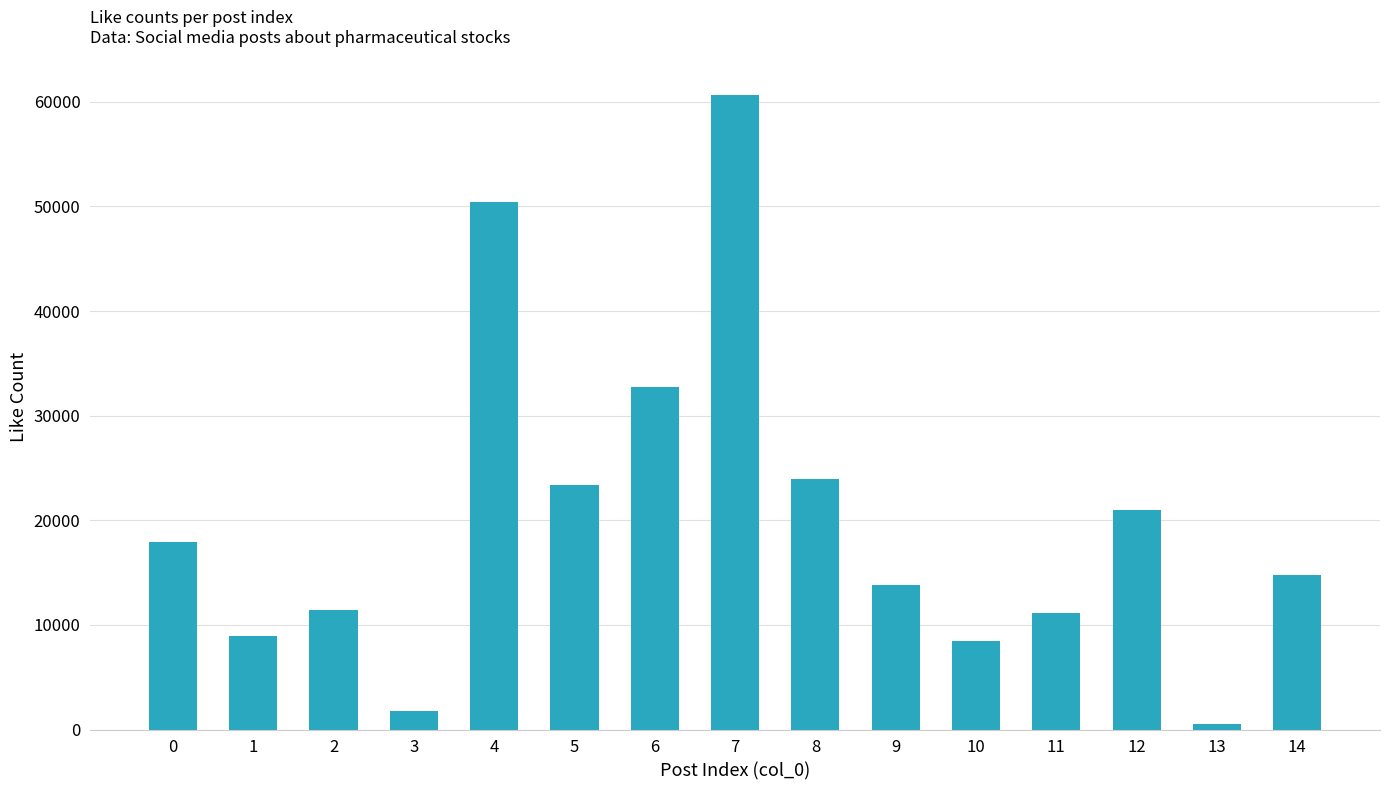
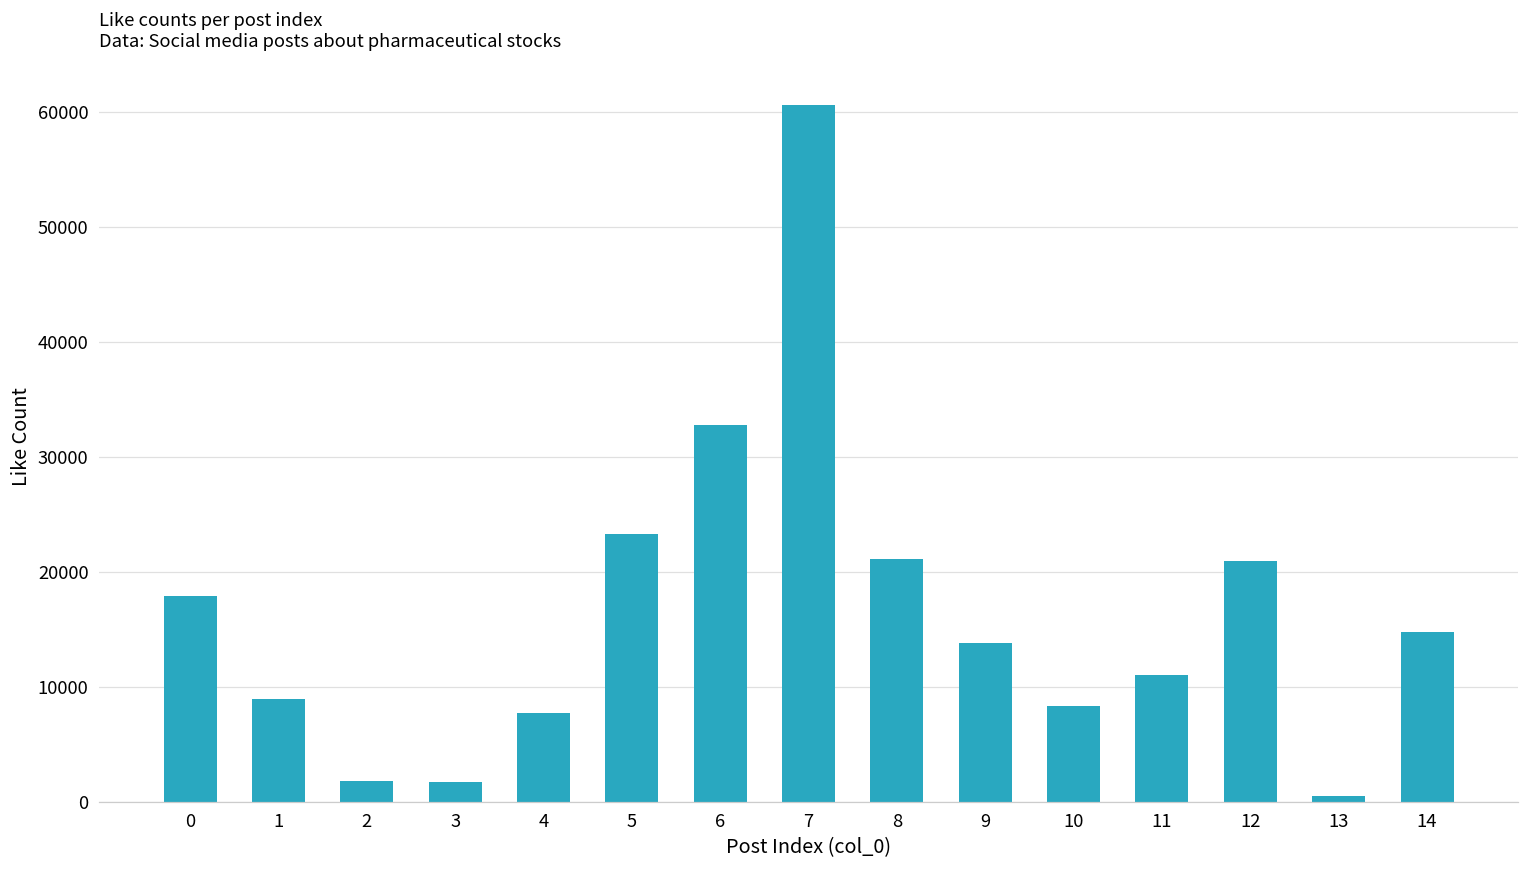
  {
    "0": 17900,
    "1": 9000,
-   "2": 11400,
+   "2": 1800,
    "3": 1800,
-   "4": 50500,
+   "4": 7800,
    "5": 23400,
    "6": 32800,
    "7": 60600,
-   "8": 23900,
+   "8": 21200,
    "9": 13900,
    "10": 8400,
    "11": 11100,
    "12": 21000,
    "13": 500,
    "14": 14800
  }
